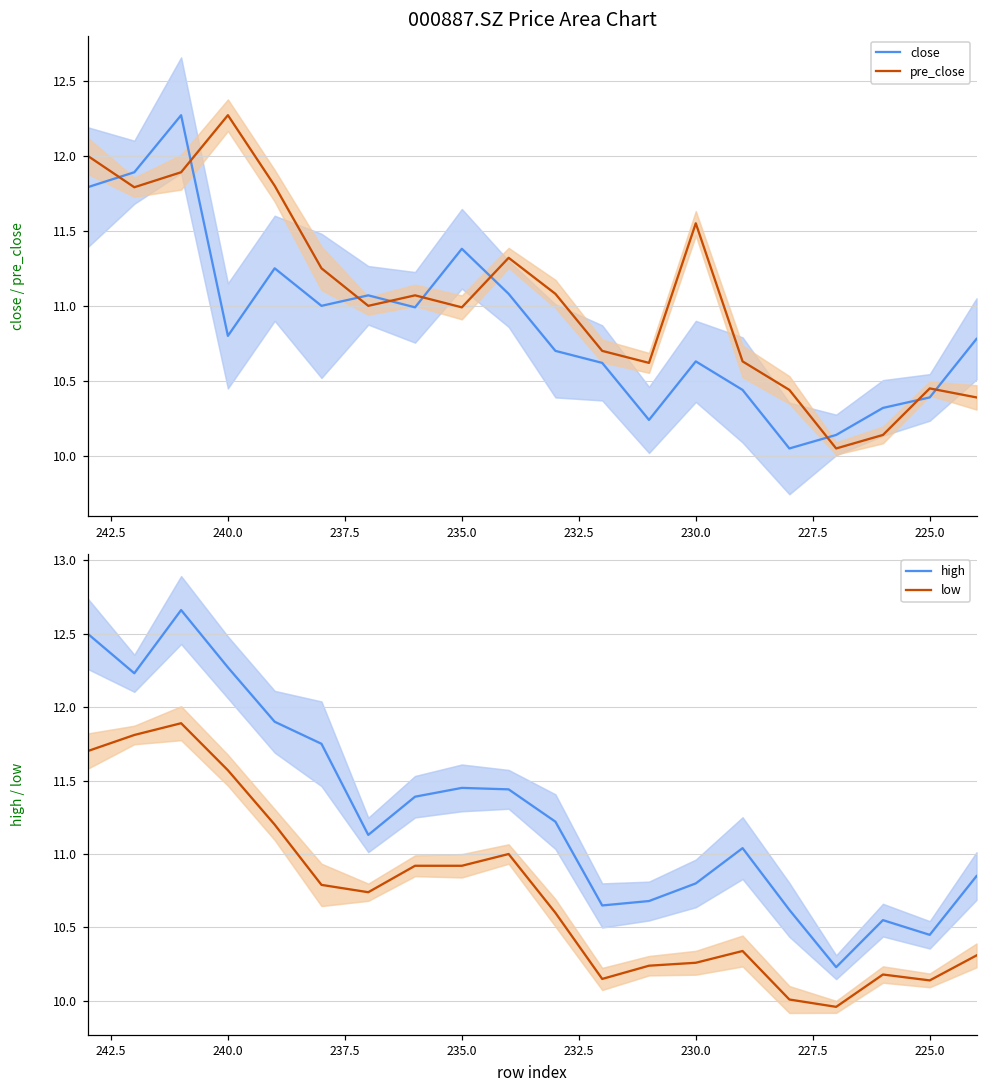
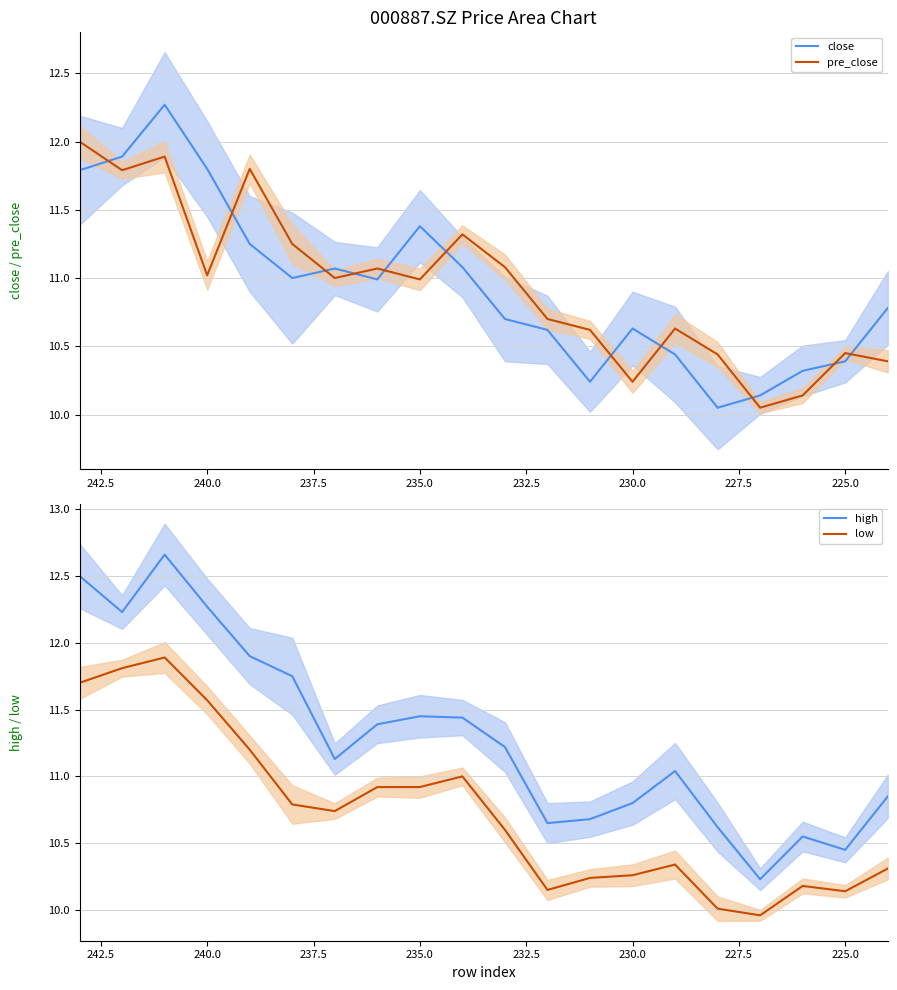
  {
    "000887.SZ Price Area Chart": {
      "close": {
-       "240.0": 10.8,
+       "240.0": 11.8,
        "235.0": 11.38,
        "230.0": 10.63,
        "225.0": 10.4
      },
      "pre_close": {
-       "240.0": 12.27,
+       "240.0": 11.02,
        "235.0": 10.99,
-       "230.0": 11.55,
+       "230.0": 10.24,
        "225.0": 10.45
      }
    }
  }
